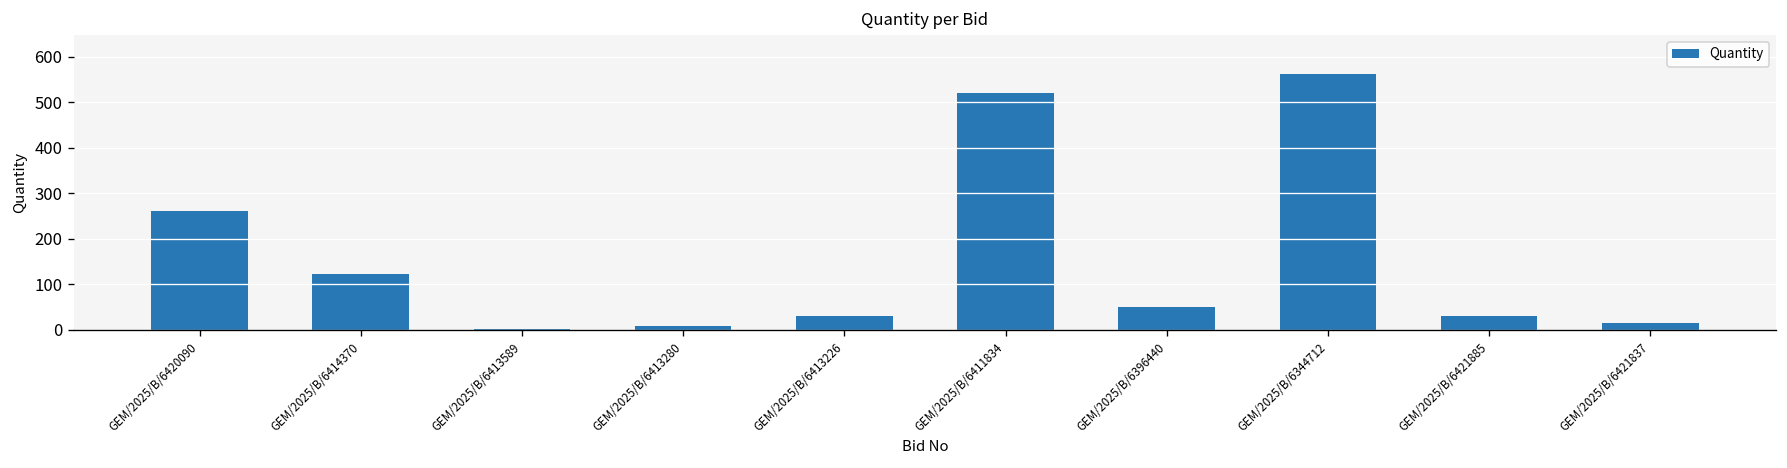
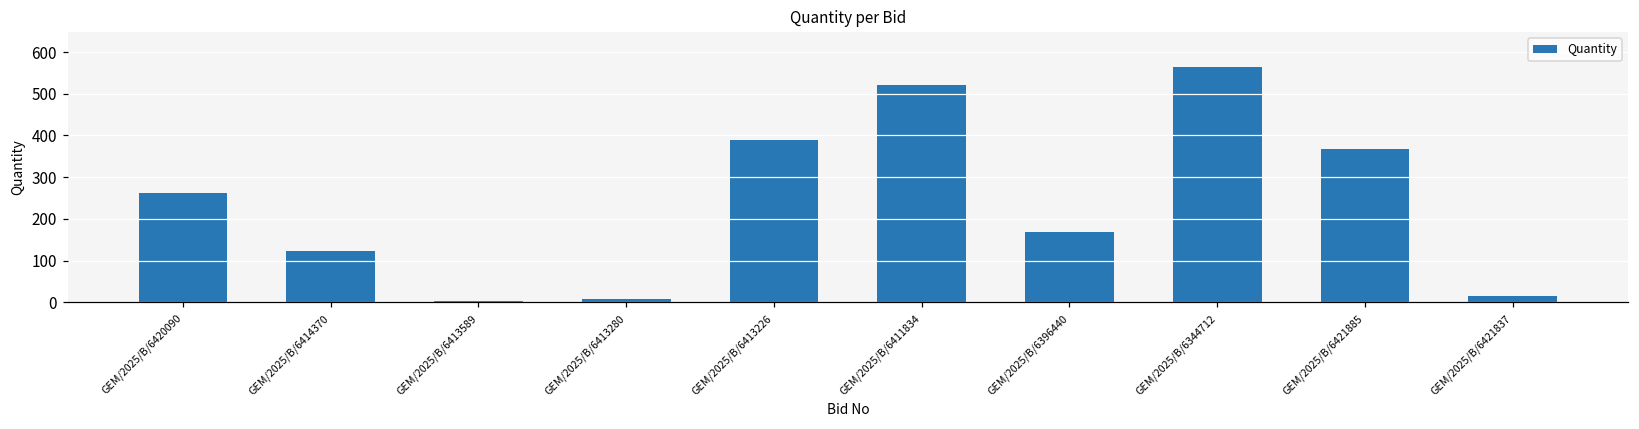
  {
    "GEM/2025/B/6420090": 260,
    "GEM/2025/B/6414370": 120,
    "GEM/2025/B/6413280": 10,
-   "GEM/2025/B/6413226": 30,
+   "GEM/2025/B/6413226": 390,
    "GEM/2025/B/6411834": 520,
-   "GEM/2025/B/6396440": 50,
+   "GEM/2025/B/6396440": 170,
    "GEM/2025/B/6344712": 560,
-   "GEM/2025/B/6421885": 30,
+   "GEM/2025/B/6421885": 370,
    "GEM/2025/B/6421837": 20
  }
